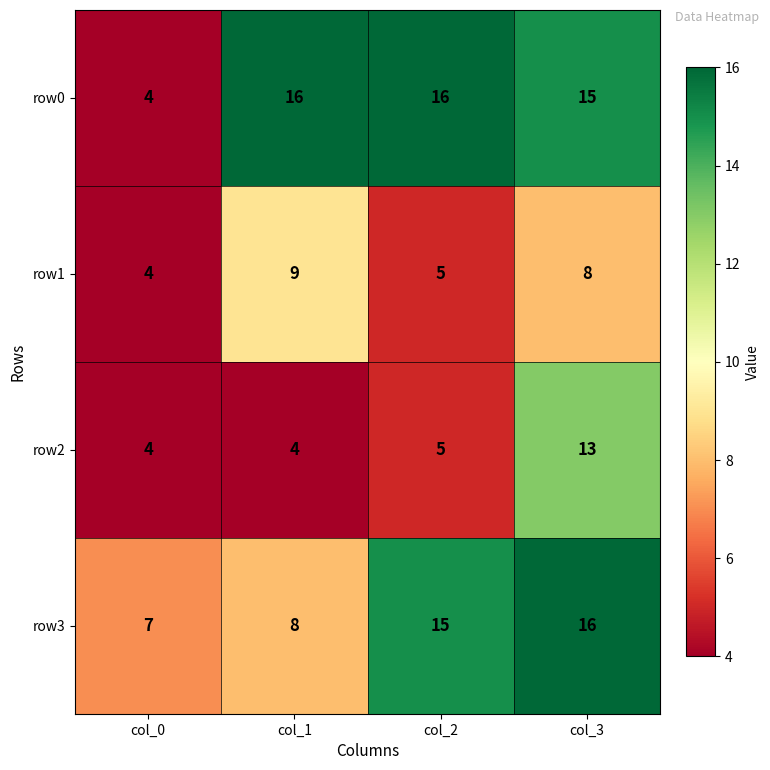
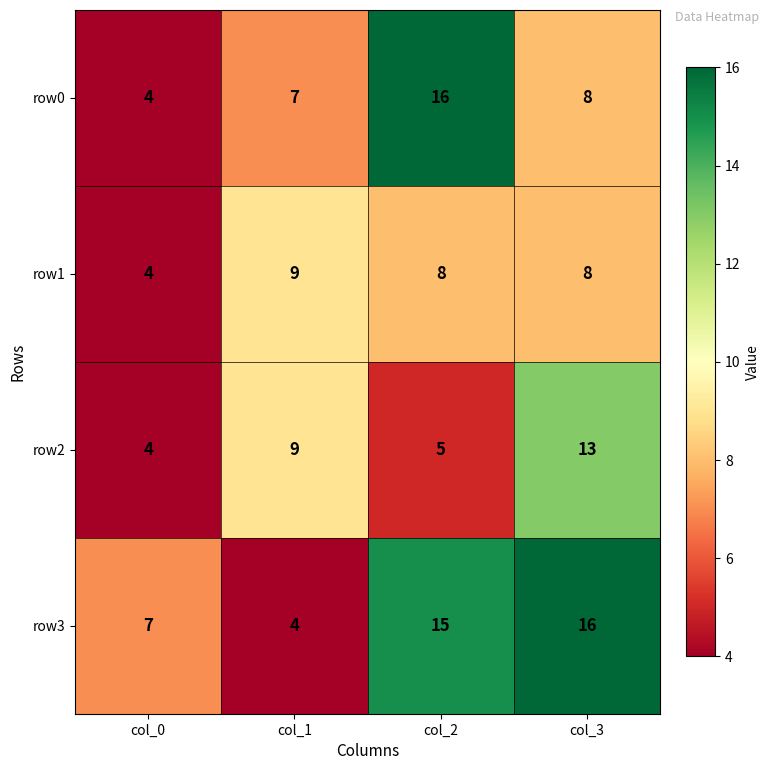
  {
    "row0": {
      "col_0": 4,
-     "col_1": 16,
+     "col_1": 7,
      "col_2": 16,
-     "col_3": 15
+     "col_3": 8
    },
    "row1": {
      "col_0": 4,
      "col_1": 9,
-     "col_2": 5,
+     "col_2": 8,
      "col_3": 8
    },
    "row2": {
      "col_0": 4,
-     "col_1": 4,
+     "col_1": 9,
      "col_2": 5,
      "col_3": 13
    },
    "row3": {
      "col_0": 7,
-     "col_1": 8,
+     "col_1": 4,
      "col_2": 15,
      "col_3": 16
    }
  }
